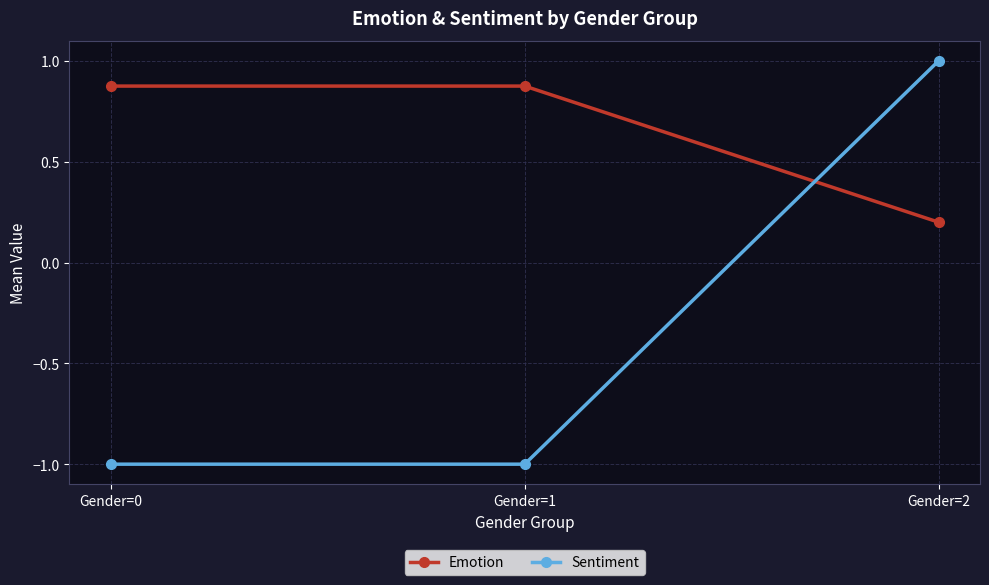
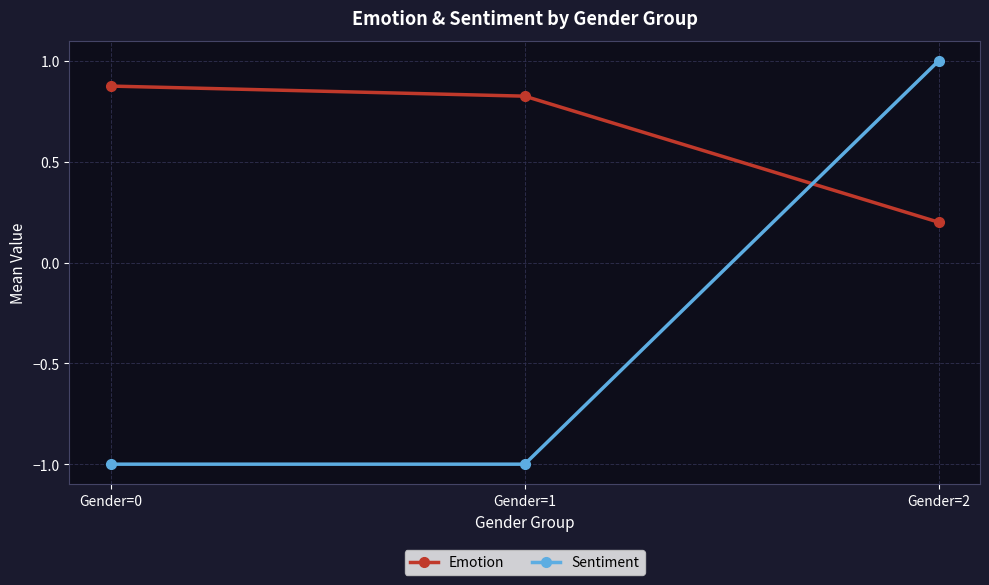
  {
    "Emotion": {
      "Gender=0": 0.88,
-     "Gender=1": 0.88,
+     "Gender=1": 0.83,
      "Gender=2": 0.20
    },
    "Sentiment": {
      "Gender=0": -1.00,
      "Gender=1": -1.00,
      "Gender=2": 1.00
    }
  }
